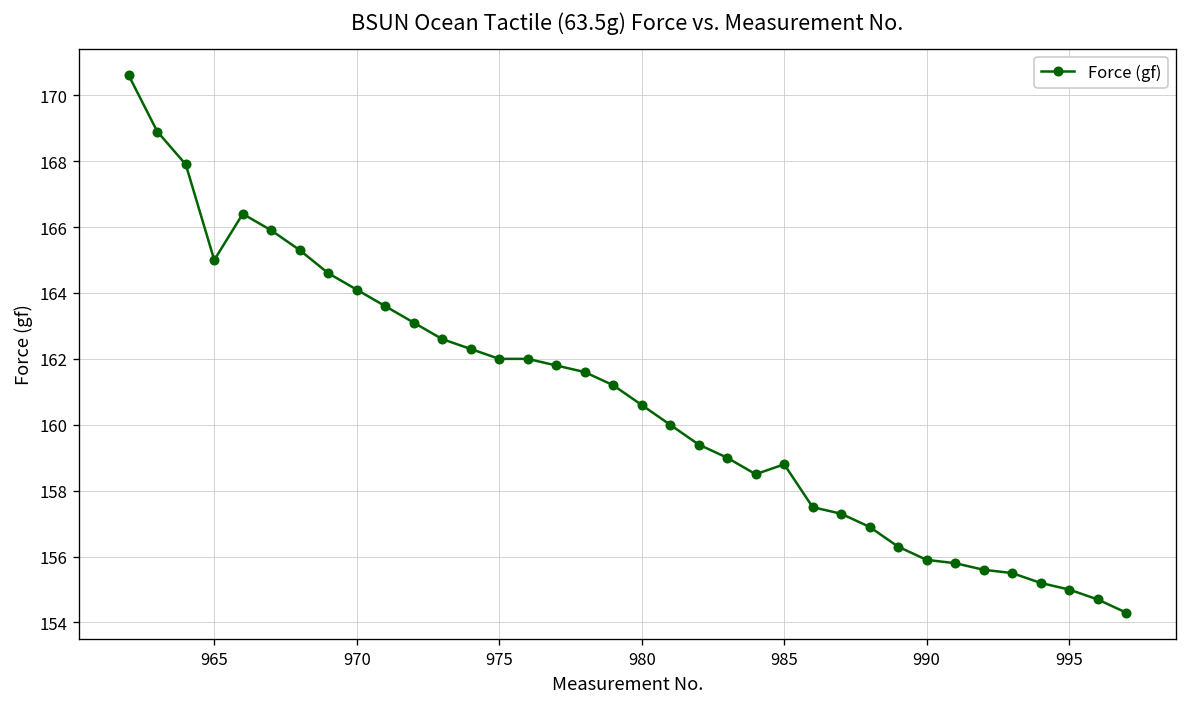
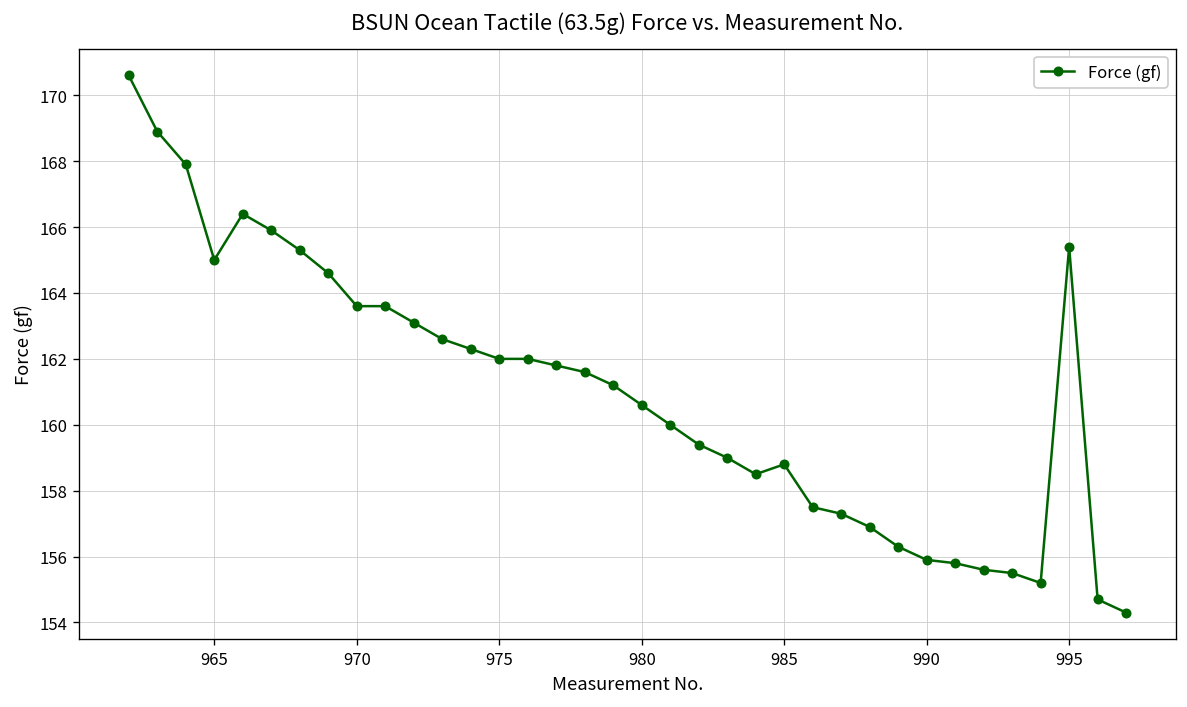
  {
    "965": 165.0,
-   "970": 164.1,
+   "970": 163.6,
    "975": 162.0,
    "980": 160.6,
    "985": 158.8,
    "990": 155.9,
-   "995": 155.0
+   "995": 165.4
  }
